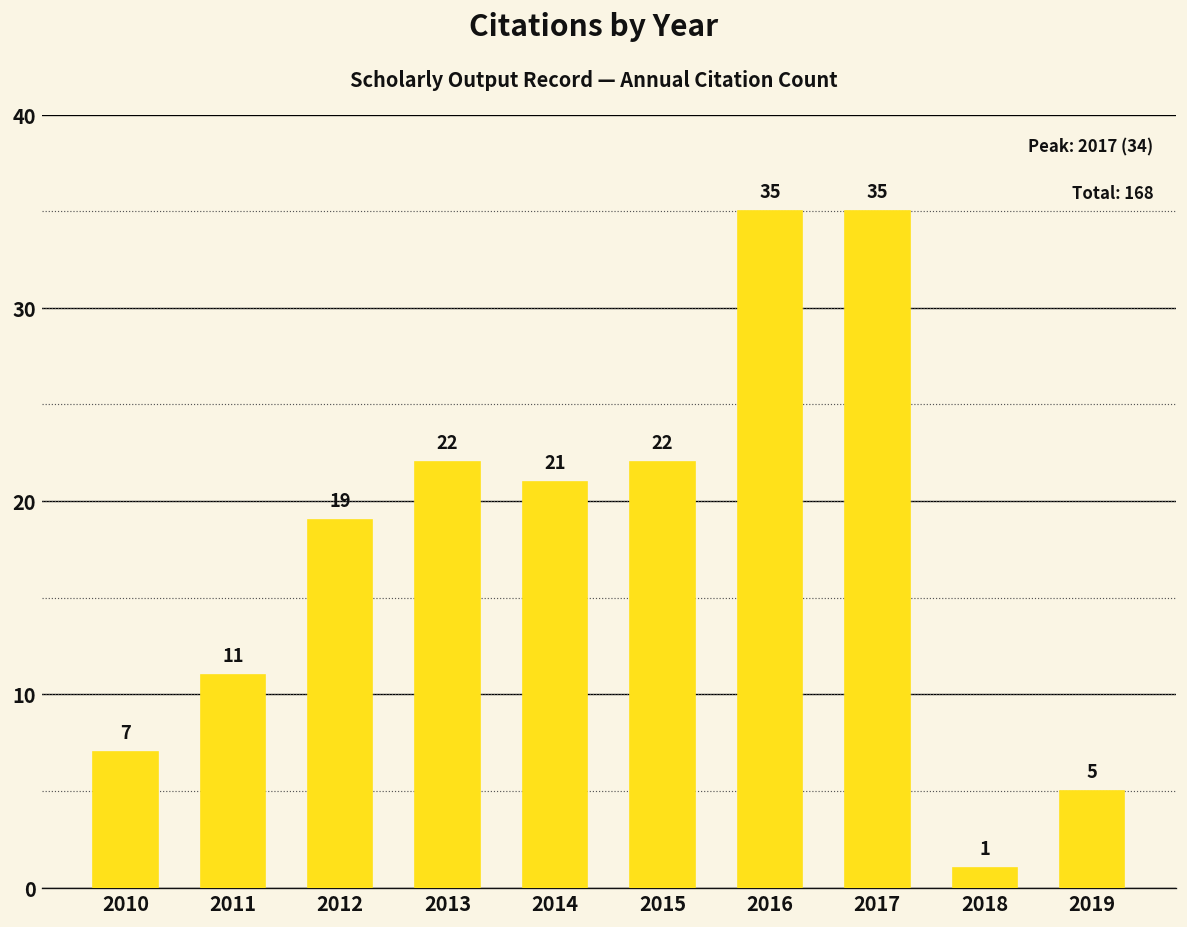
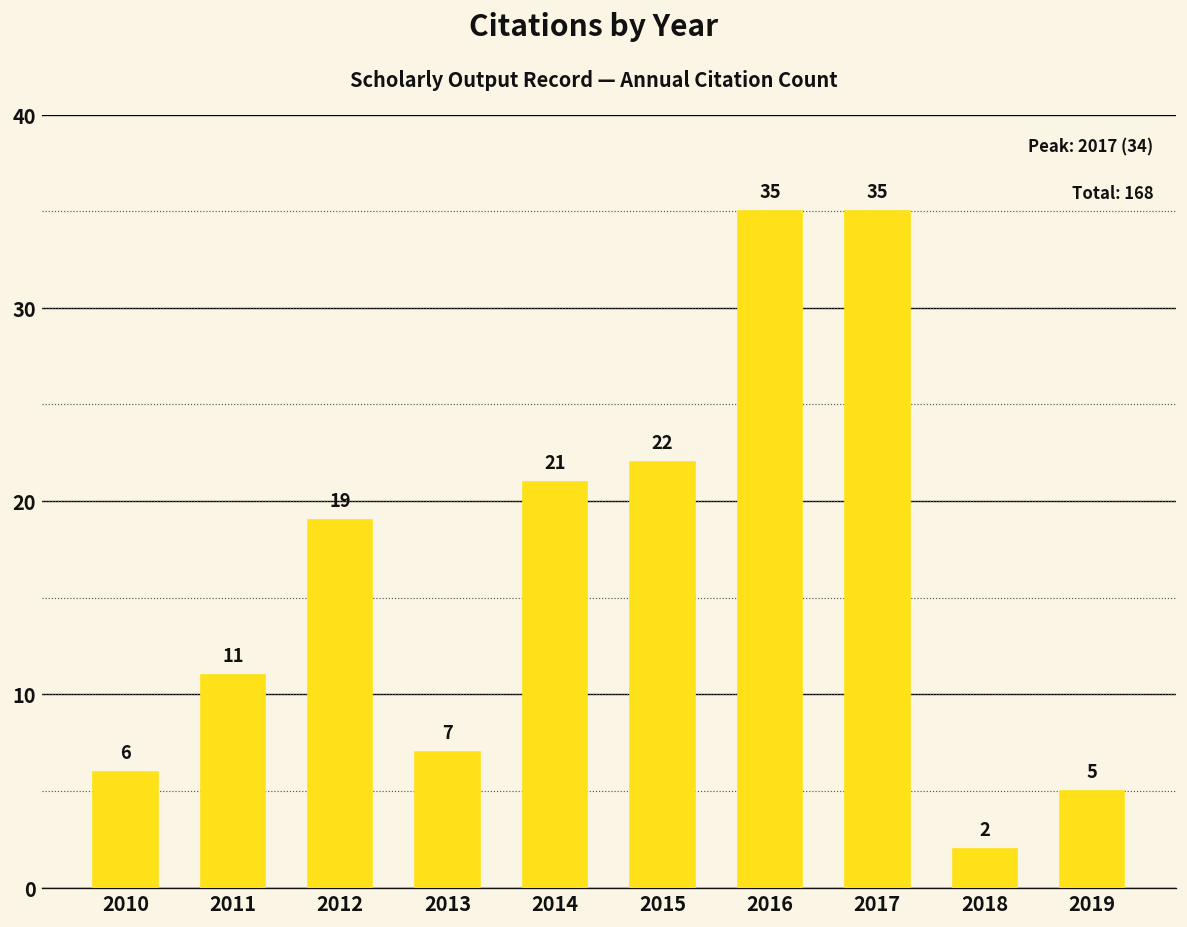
  {
-   "2010": 7,
+   "2010": 6,
    "2011": 11,
    "2012": 19,
-   "2013": 22,
+   "2013": 7,
    "2014": 21,
    "2015": 22,
    "2016": 35,
    "2017": 35,
-   "2018": 1,
+   "2018": 2,
    "2019": 5
  }
